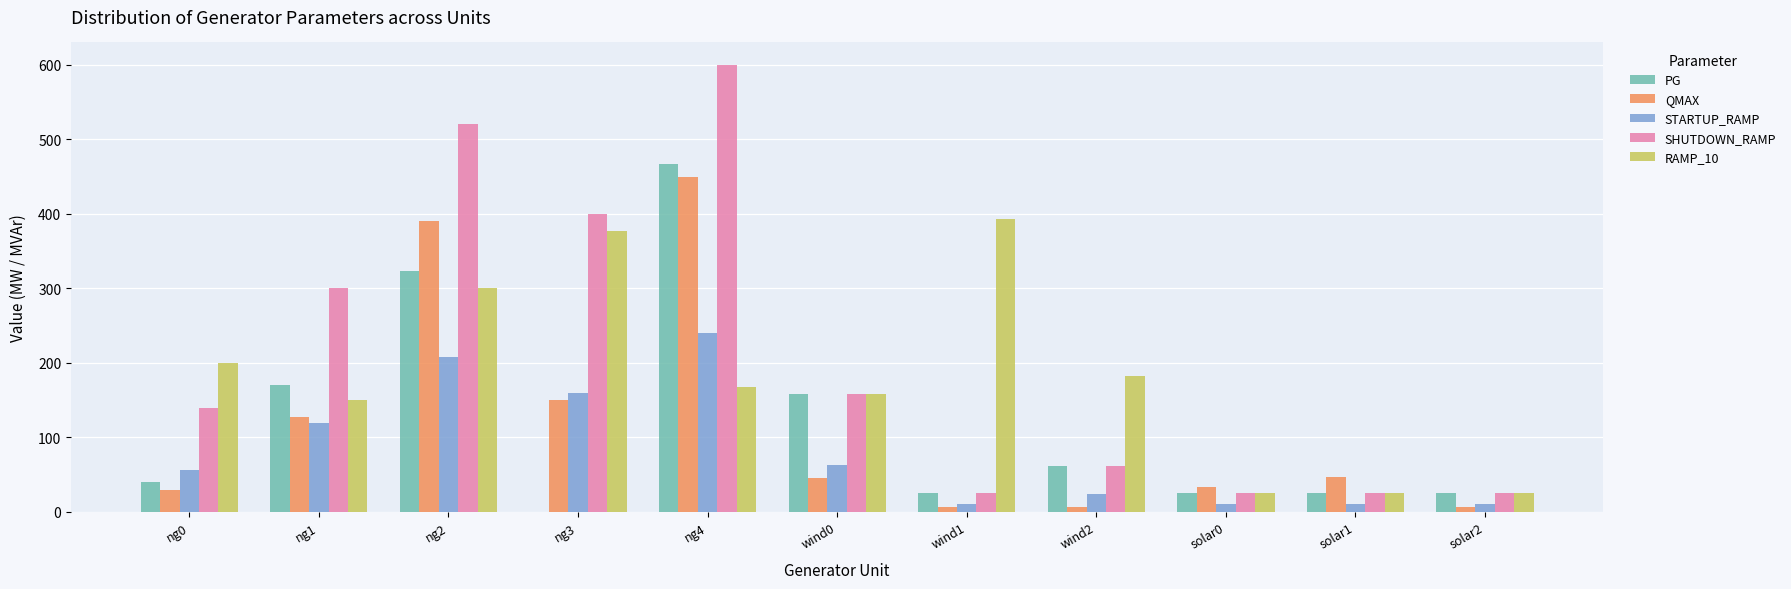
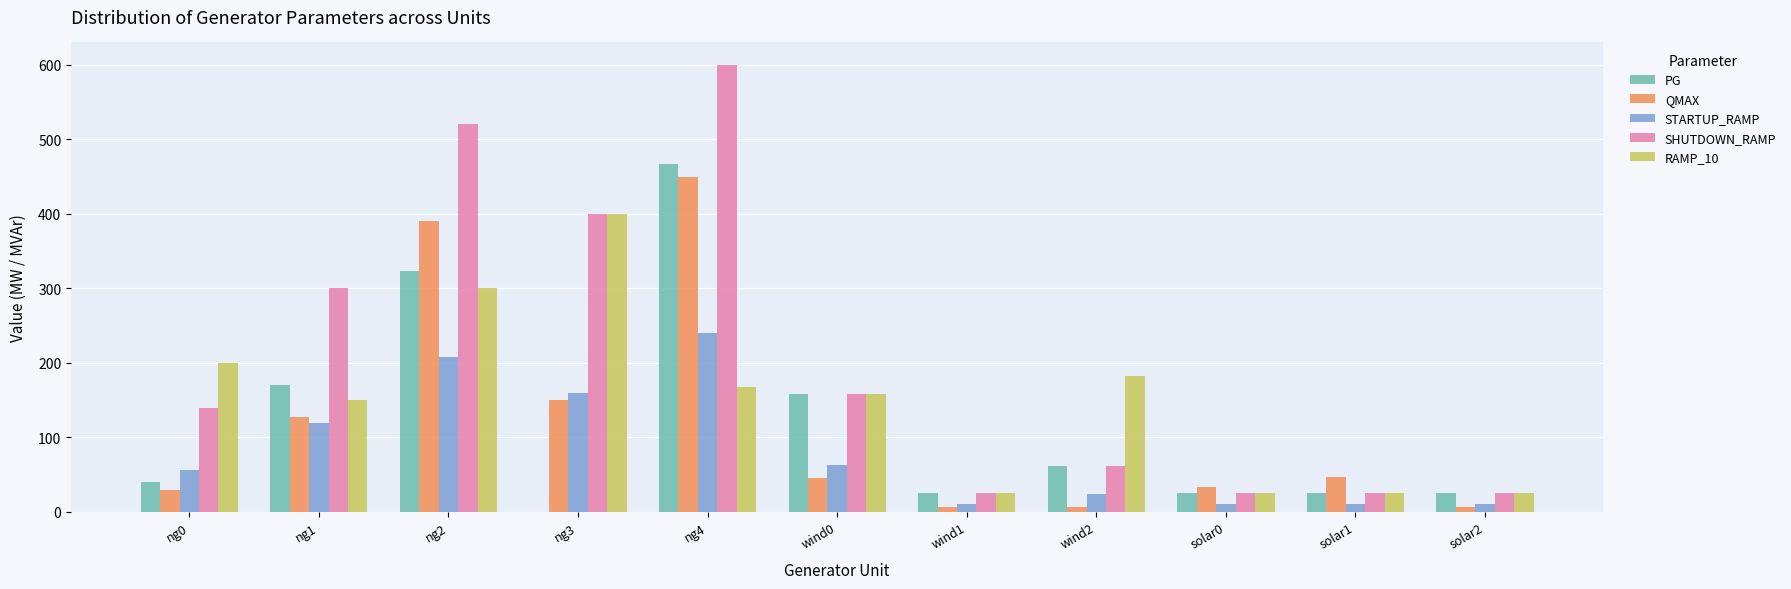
  {
    "QMAX": {
      "ng0": 30,
      "ng1": 130,
      "ng2": 390,
      "ng3": 150,
      "ng4": 450,
      "wind0": 40,
      "wind1": 10,
      "wind2": 10,
      "solar0": 30,
      "solar1": 50,
      "solar2": 10
    },
    "SHUTDOWN_RAMP": {
      "ng0": 140,
      "ng1": 300,
      "ng2": 520,
      "ng3": 400,
      "ng4": 600,
      "wind0": 160,
      "wind1": 30,
      "wind2": 60,
      "solar0": 30,
      "solar1": 30,
      "solar2": 30
    },
    "RAMP_10": {
      "ng0": 200,
      "ng1": 150,
      "ng2": 300,
-     "ng3": 380,
+     "ng3": 400,
      "ng4": 170,
      "wind0": 160,
-     "wind1": 390,
+     "wind1": 30,
      "wind2": 180,
      "solar0": 30,
      "solar1": 30,
      "solar2": 30
    }
  }
